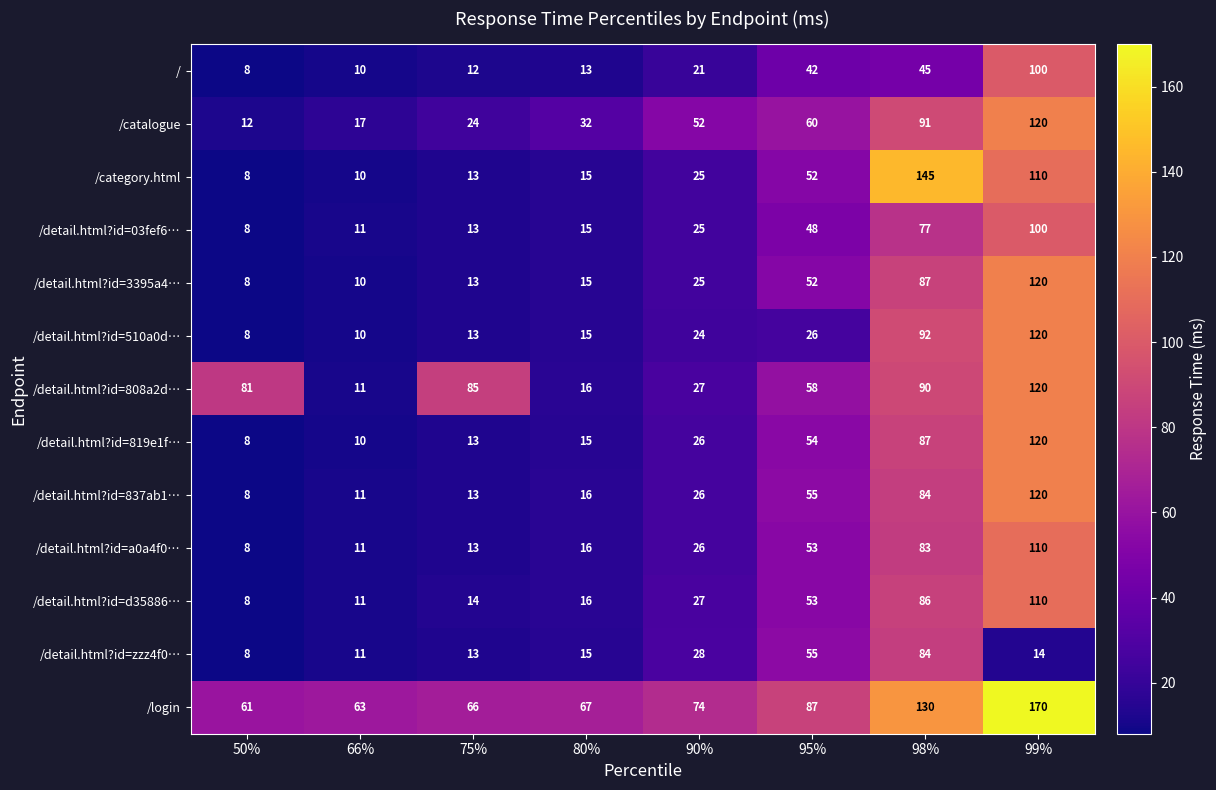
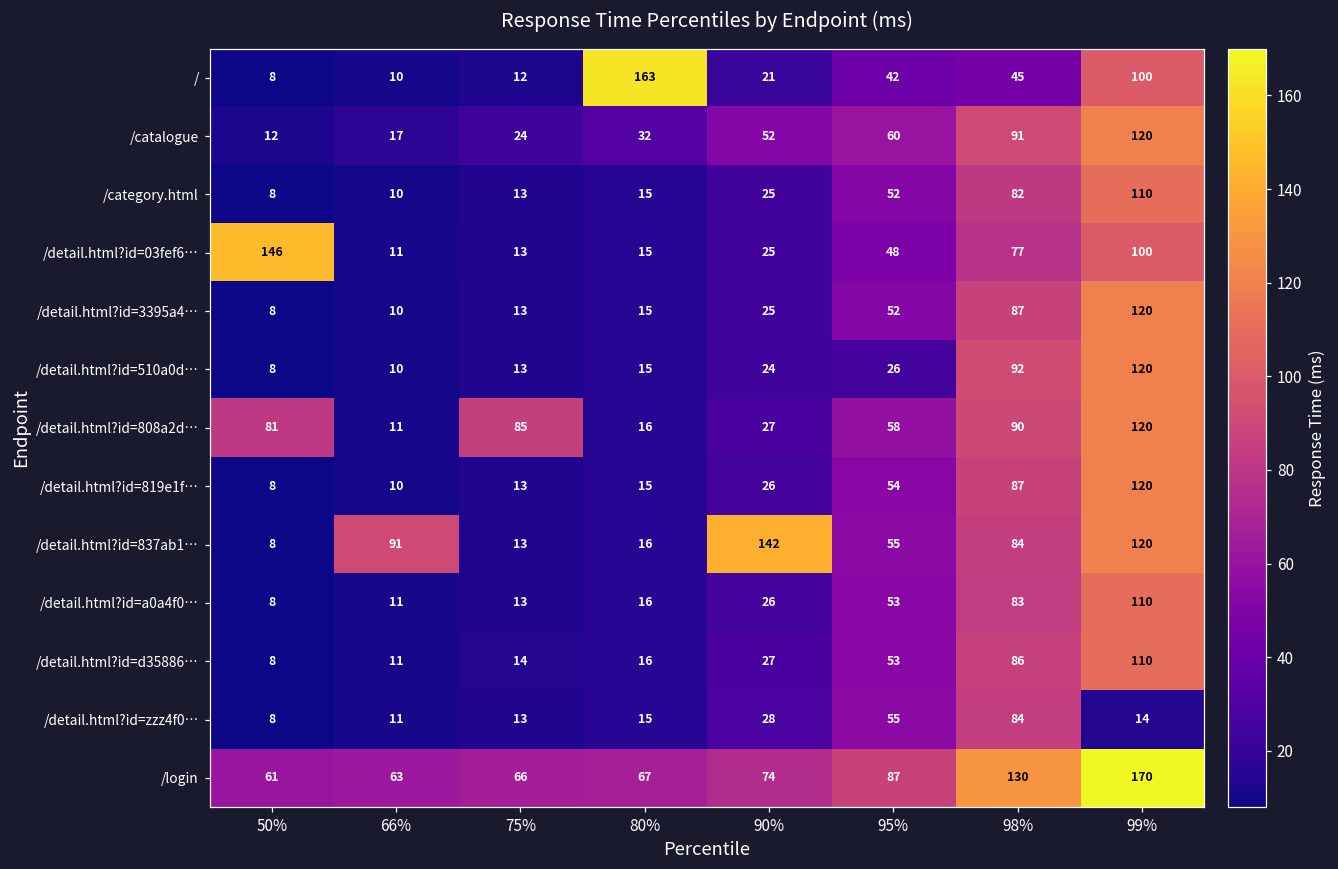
  {
    "/": {
      "50%": 8,
      "66%": 10,
      "75%": 12,
-     "80%": 13,
+     "80%": 163,
      "90%": 21,
      "95%": 42,
      "98%": 45,
      "99%": 100
    },
    "/catalogue": {
      "50%": 12,
      "66%": 17,
      "75%": 24,
      "80%": 32,
      "90%": 52,
      "95%": 60,
      "98%": 91,
      "99%": 120
    },
    "/category.html": {
      "50%": 8,
      "66%": 10,
      "75%": 13,
      "80%": 15,
      "90%": 25,
      "95%": 52,
-     "98%": 145,
+     "98%": 82,
      "99%": 110
    },
    "/detail.html?id=03fef6…": {
-     "50%": 8,
+     "50%": 146,
      "66%": 11,
      "75%": 13,
      "80%": 15,
      "90%": 25,
      "95%": 48,
      "98%": 77,
      "99%": 100
    },
    "/detail.html?id=3395a4…": {
      "50%": 8,
      "66%": 10,
      "75%": 13,
      "80%": 15,
      "90%": 25,
      "95%": 52,
      "98%": 87,
      "99%": 120
    },
    "/detail.html?id=510a0d…": {
      "50%": 8,
      "66%": 10,
      "75%": 13,
      "80%": 15,
      "90%": 24,
      "95%": 26,
      "98%": 92,
      "99%": 120
    },
    "/detail.html?id=808a2d…": {
      "50%": 81,
      "66%": 11,
      "75%": 85,
      "80%": 16,
      "90%": 27,
      "95%": 58,
      "98%": 90,
      "99%": 120
    },
    "/detail.html?id=819e1f…": {
      "50%": 8,
      "66%": 10,
      "75%": 13,
      "80%": 15,
      "90%": 26,
      "95%": 54,
      "98%": 87,
      "99%": 120
    },
    "/detail.html?id=837ab1…": {
      "50%": 8,
-     "66%": 11,
+     "66%": 91,
      "75%": 13,
      "80%": 16,
-     "90%": 26,
+     "90%": 142,
      "95%": 55,
      "98%": 84,
      "99%": 120
    },
    "/detail.html?id=a0a4f0…": {
      "50%": 8,
      "66%": 11,
      "75%": 13,
      "80%": 16,
      "90%": 26,
      "95%": 53,
      "98%": 83,
      "99%": 110
    },
    "/detail.html?id=d35886…": {
      "50%": 8,
      "66%": 11,
      "75%": 14,
      "80%": 16,
      "90%": 27,
      "95%": 53,
      "98%": 86,
      "99%": 110
    },
    "/detail.html?id=zzz4f0…": {
      "50%": 8,
      "66%": 11,
      "75%": 13,
      "80%": 15,
      "90%": 28,
      "95%": 55,
      "98%": 84,
      "99%": 14
    },
    "/login": {
      "50%": 61,
      "66%": 63,
      "75%": 66,
      "80%": 67,
      "90%": 74,
      "95%": 87,
      "98%": 130,
      "99%": 170
    }
  }
